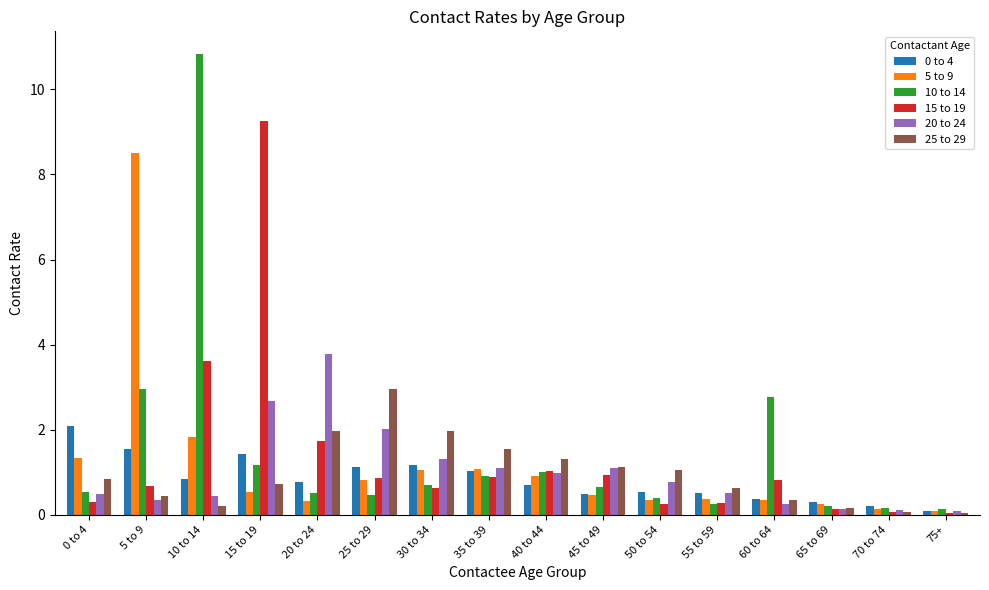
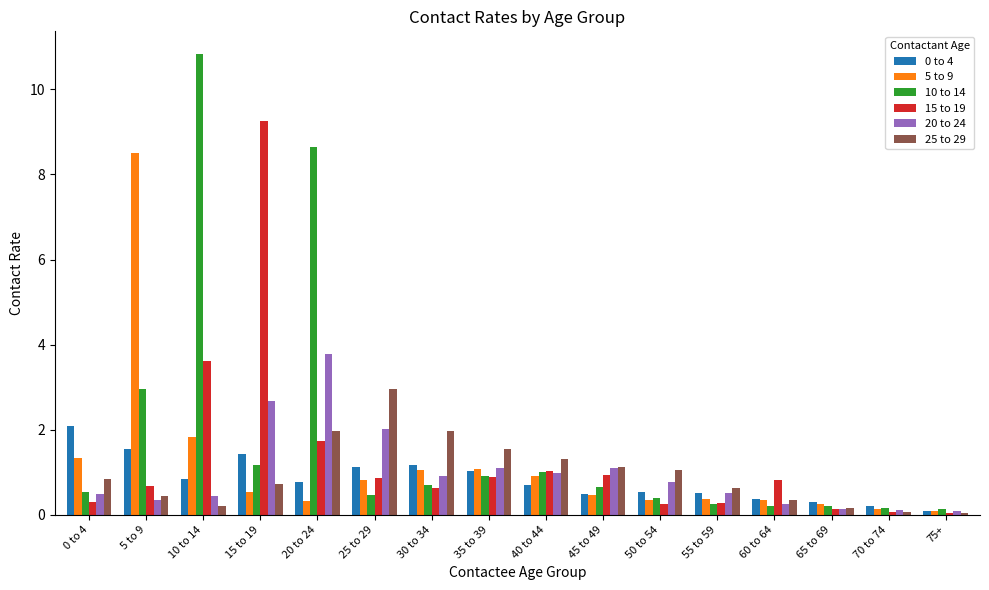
  {
    "0 to 4": {
      "0 to 4": 2.1,
      "5 to 9": 1.5,
      "10 to 14": 0.8,
      "15 to 19": 1.4,
      "20 to 24": 0.8,
      "25 to 29": 1.1,
      "30 to 34": 1.2,
      "35 to 39": 1.0,
      "40 to 44": 0.7,
      "45 to 49": 0.5,
      "50 to 54": 0.5,
      "55 to 59": 0.5,
      "60 to 64": 0.4,
      "65 to 69": 0.3,
      "70 to 74": 0.2,
      "75+": 0.1
    },
    "5 to 9": {
      "0 to 4": 1.3,
      "5 to 9": 8.5,
      "10 to 14": 1.8,
      "15 to 19": 0.5,
      "20 to 24": 0.3,
      "25 to 29": 0.8,
      "30 to 34": 1.0,
      "35 to 39": 1.1,
      "40 to 44": 0.9,
      "45 to 49": 0.5,
      "50 to 54": 0.3,
      "55 to 59": 0.4,
      "60 to 64": 0.4,
      "65 to 69": 0.2,
      "70 to 74": 0.1,
      "75+": 0.1
    },
    "10 to 14": {
      "0 to 4": 0.5,
      "5 to 9": 3.0,
      "10 to 14": 10.8,
      "15 to 19": 1.2,
-     "20 to 24": 0.5,
+     "20 to 24": 8.6,
      "25 to 29": 0.5,
      "30 to 34": 0.7,
      "35 to 39": 0.9,
      "40 to 44": 1.0,
      "45 to 49": 0.7,
      "50 to 54": 0.4,
      "55 to 59": 0.3,
-     "60 to 64": 2.8,
+     "60 to 64": 0.2,
      "65 to 69": 0.2,
      "70 to 74": 0.1,
      "75+": 0.1
    },
    "15 to 19": {
      "0 to 4": 0.3,
      "5 to 9": 0.7,
      "10 to 14": 3.6,
      "15 to 19": 9.3,
      "20 to 24": 1.7,
      "25 to 29": 0.9,
      "30 to 34": 0.6,
      "35 to 39": 0.9,
      "40 to 44": 1.0,
      "45 to 49": 0.9,
      "50 to 54": 0.2,
      "55 to 59": 0.3,
      "60 to 64": 0.8,
      "65 to 69": 0.1,
      "70 to 74": 0.1
    },
    "20 to 24": {
      "0 to 4": 0.5,
      "5 to 9": 0.4,
      "10 to 14": 0.4,
      "15 to 19": 2.7,
      "20 to 24": 3.8,
      "25 to 29": 2.0,
-     "30 to 34": 1.3,
+     "30 to 34": 0.9,
      "35 to 39": 1.1,
      "40 to 44": 1.0,
      "45 to 49": 1.1,
      "50 to 54": 0.8,
      "55 to 59": 0.5,
      "60 to 64": 0.3,
      "65 to 69": 0.1,
      "70 to 74": 0.1,
      "75+": 0.1
    },
    "25 to 29": {
      "0 to 4": 0.8,
      "5 to 9": 0.4,
      "10 to 14": 0.2,
      "15 to 19": 0.7,
      "20 to 24": 2.0,
      "25 to 29": 3.0,
      "30 to 34": 2.0,
      "35 to 39": 1.5,
      "40 to 44": 1.3,
      "45 to 49": 1.1,
      "50 to 54": 1.1,
      "55 to 59": 0.6,
      "60 to 64": 0.4,
      "65 to 69": 0.2
    }
  }
